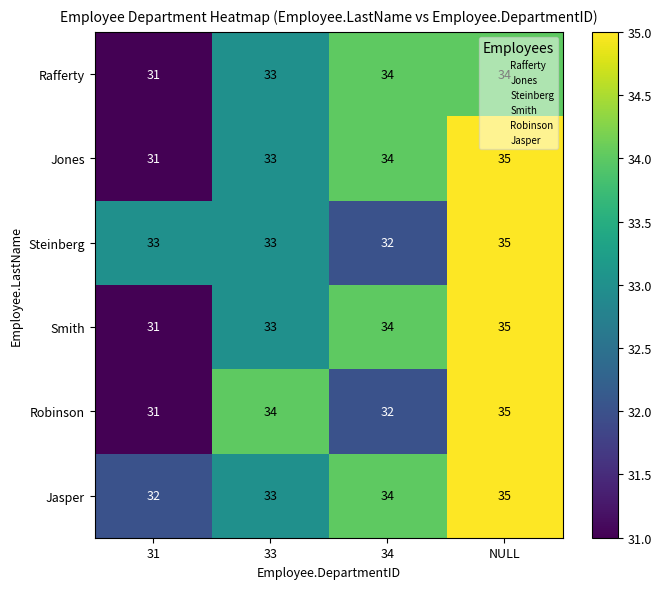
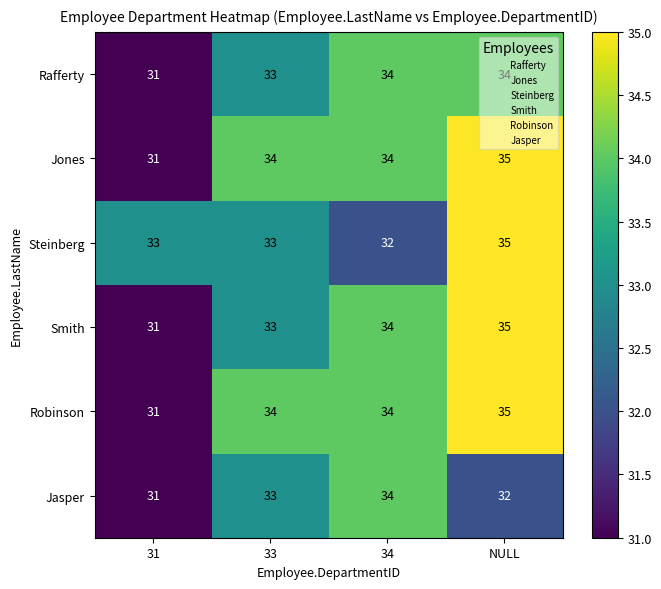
  {
    "Rafferty": {
      "31": 31,
      "33": 33,
      "34": 34
    },
    "Jones": {
      "31": 31,
-     "33": 33,
+     "33": 34,
      "34": 34,
      "NULL": 35
    },
    "Steinberg": {
      "31": 33,
      "33": 33,
      "34": 32,
      "NULL": 35
    },
    "Smith": {
      "31": 31,
      "33": 33,
      "34": 34,
      "NULL": 35
    },
    "Robinson": {
      "31": 31,
      "33": 34,
-     "34": 32,
+     "34": 34,
      "NULL": 35
    },
    "Jasper": {
-     "31": 32,
+     "31": 31,
      "33": 33,
      "34": 34,
-     "NULL": 35
+     "NULL": 32
    }
  }
